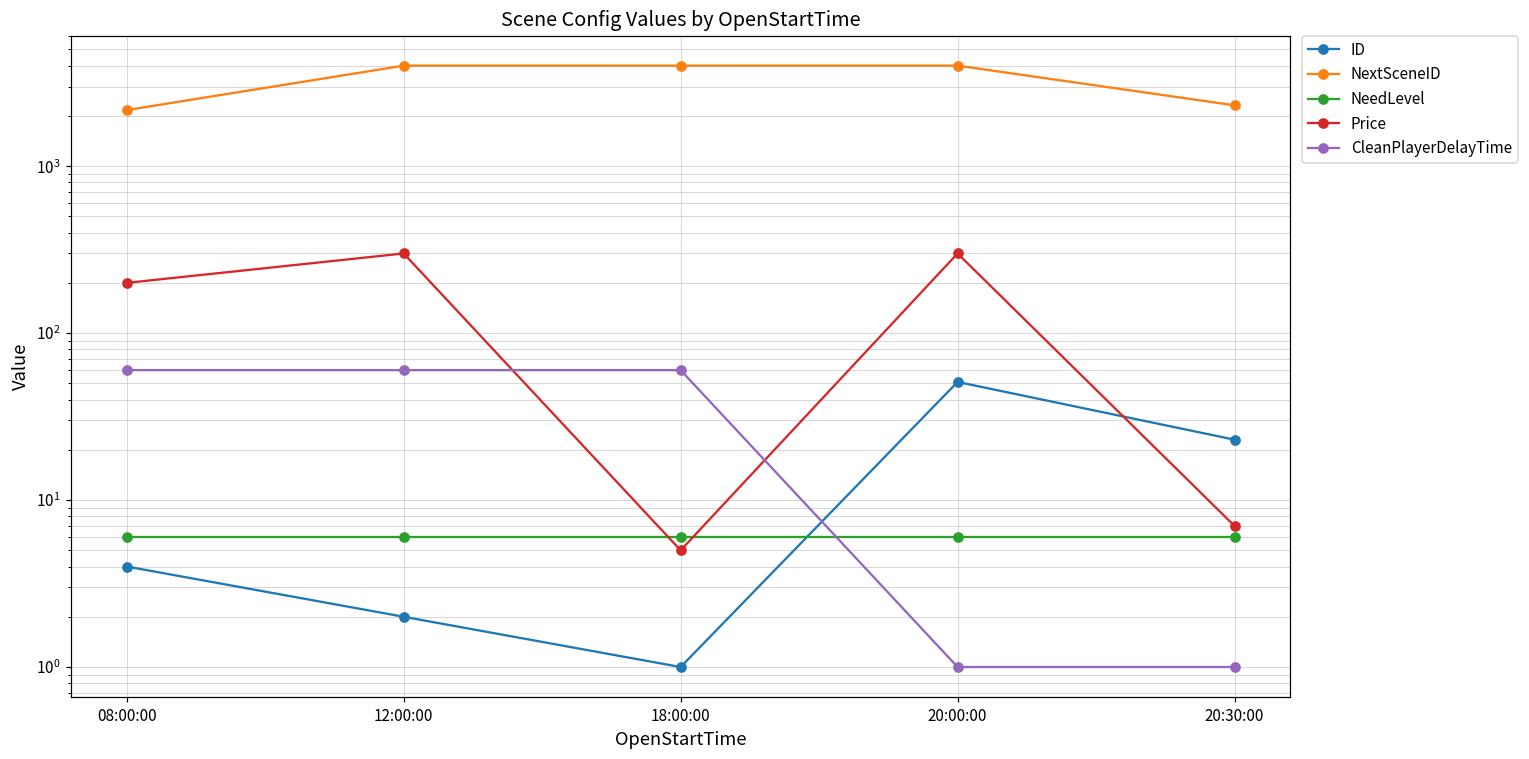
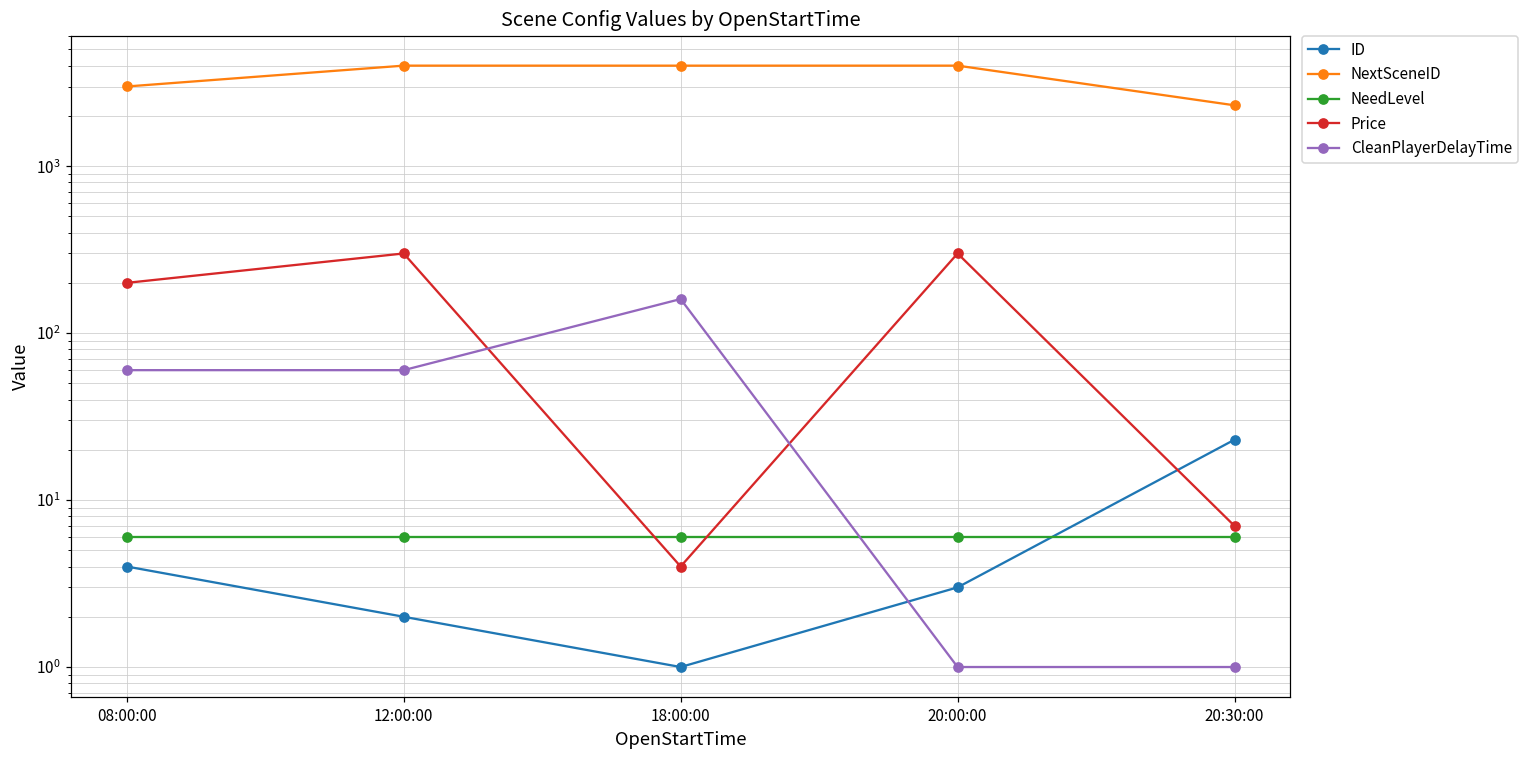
  {
    "ID": {
      "08:00:00": 4,
      "12:00:00": 2,
      "18:00:00": 1,
-     "20:00:00": 51,
+     "20:00:00": 3,
      "20:30:00": 23
    },
    "NextSceneID": {
-     "08:00:00": 2200,
+     "08:00:00": 3000,
      "12:00:00": 4000,
      "18:00:00": 4000,
      "20:00:00": 4000,
      "20:30:00": 2300
    },
    "NeedLevel": {
      "08:00:00": 6,
      "12:00:00": 6,
      "18:00:00": 6,
      "20:00:00": 6,
      "20:30:00": 6
    },
    "Price": {
      "08:00:00": 200,
      "12:00:00": 300,
-     "18:00:00": 5,
+     "18:00:00": 4,
      "20:00:00": 300,
      "20:30:00": 7
    },
    "CleanPlayerDelayTime": {
      "08:00:00": 60,
      "12:00:00": 60,
-     "18:00:00": 60,
+     "18:00:00": 160,
      "20:00:00": 1,
      "20:30:00": 1
    }
  }
